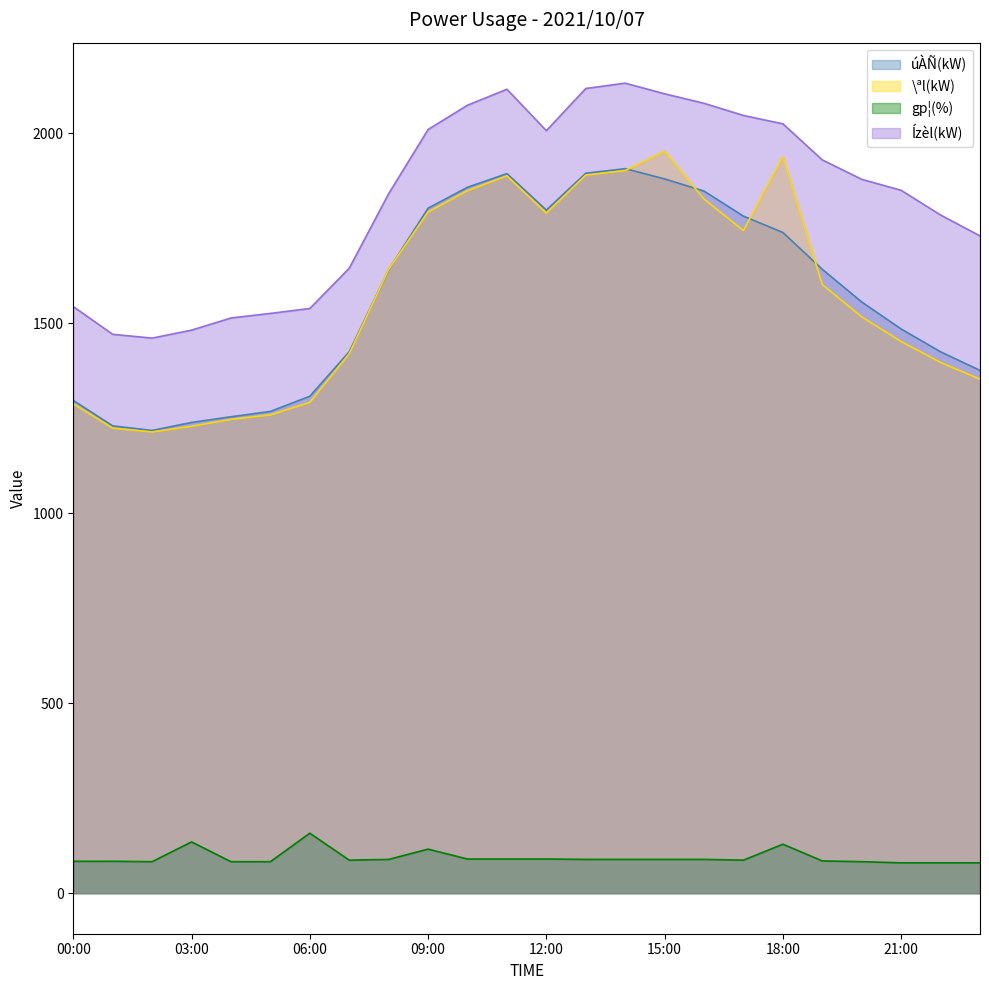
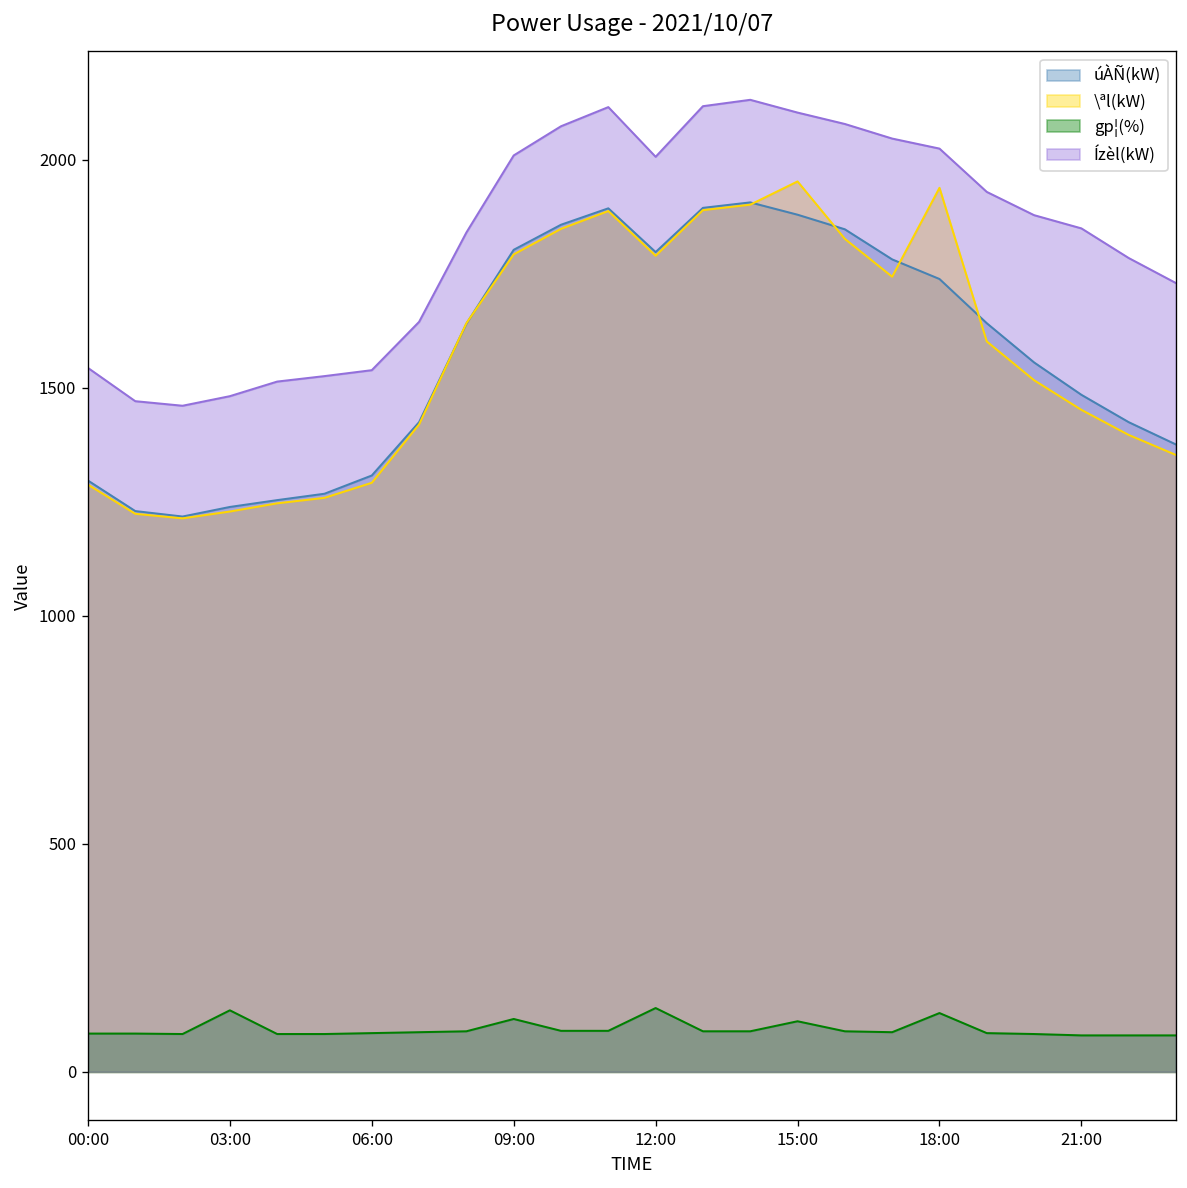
  {
    "\\ªl(kW)": {
      "00:00": 1290,
      "03:00": 1230,
      "06:00": 1290,
      "09:00": 1790,
      "12:00": 1790,
      "15:00": 1950,
      "18:00": 1940,
      "21:00": 1450
    },
    "gp¦(%)": {
      "00:00": 80,
      "03:00": 140,
-     "06:00": 160,
+     "06:00": 90,
      "09:00": 120,
-     "12:00": 90,
-     "15:00": 90,
+     "12:00": 140,
+     "15:00": 110,
      "18:00": 130,
      "21:00": 80
    }
  }
